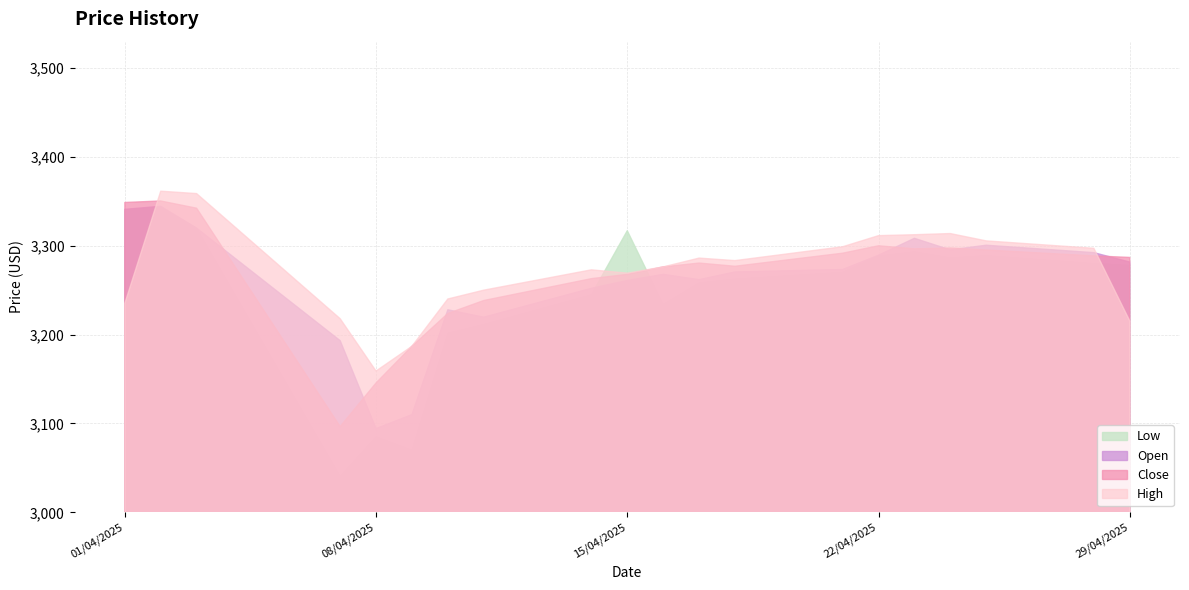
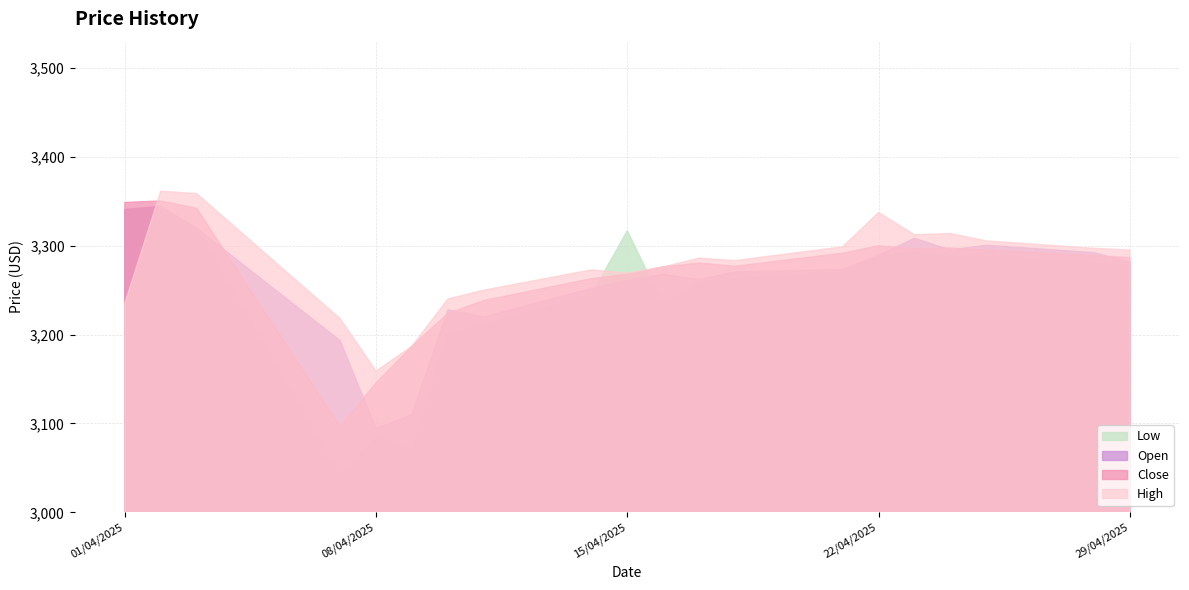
  {
    "Low": {
      "08/04/2025": "3,090",
      "15/04/2025": "3,320",
      "29/04/2025": "3,280"
    },
    "High": {
      "01/04/2025": "3,230",
      "08/04/2025": "3,160",
-     "22/04/2025": "3,310",
-     "29/04/2025": "3,220"
+     "22/04/2025": "3,340",
+     "29/04/2025": "3,290"
    }
  }
